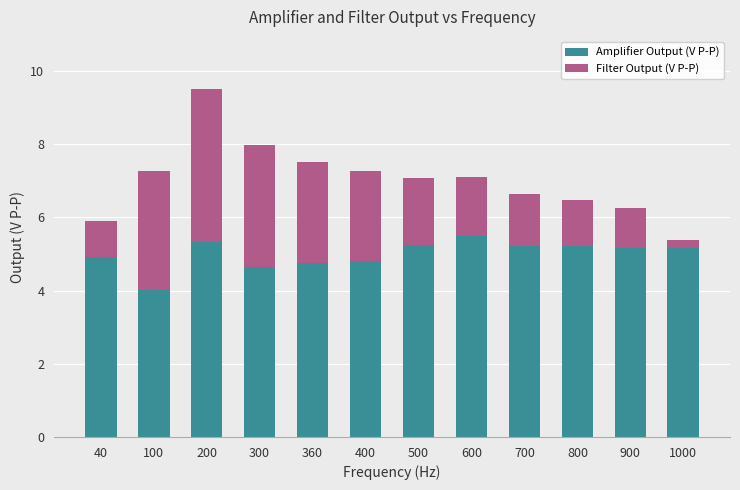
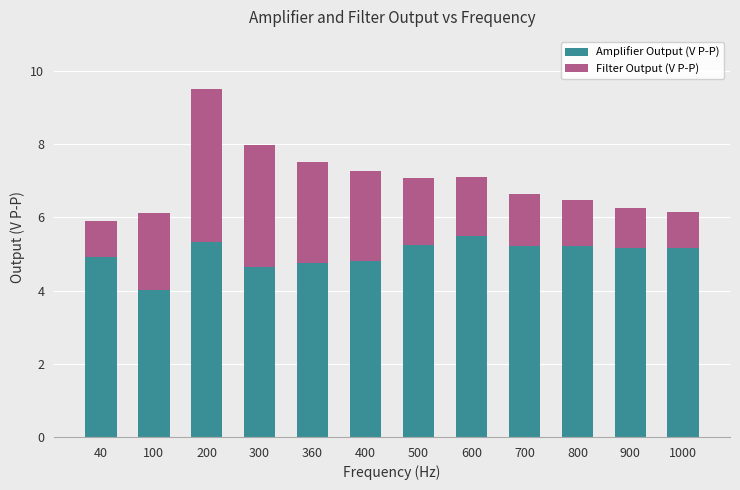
  {
    "Amplifier Output (V P-P)": {
      "40": 4.9,
      "100": 4.0,
      "200": 5.3,
      "300": 4.7,
      "360": 4.8,
      "400": 4.8,
      "500": 5.3,
      "600": 5.5,
      "700": 5.2,
      "800": 5.2,
      "900": 5.2,
      "1000": 5.2
    },
    "Filter Output (V P-P)": {
      "40": 1.0,
-     "100": 3.3,
+     "100": 2.1,
      "200": 4.2,
      "300": 3.3,
      "360": 2.8,
      "400": 2.5,
      "500": 1.8,
      "600": 1.6,
      "700": 1.4,
      "800": 1.3,
      "900": 1.1,
-     "1000": 0.2
+     "1000": 1.0
    }
  }
